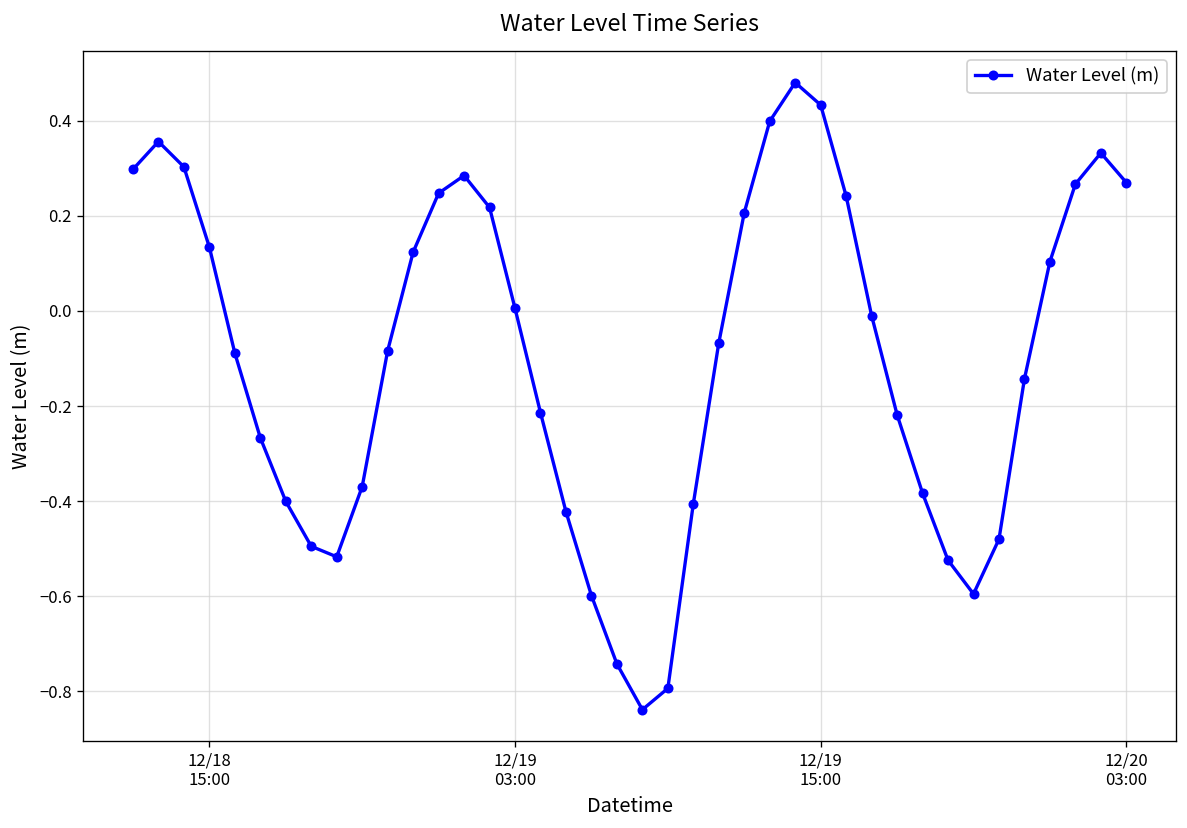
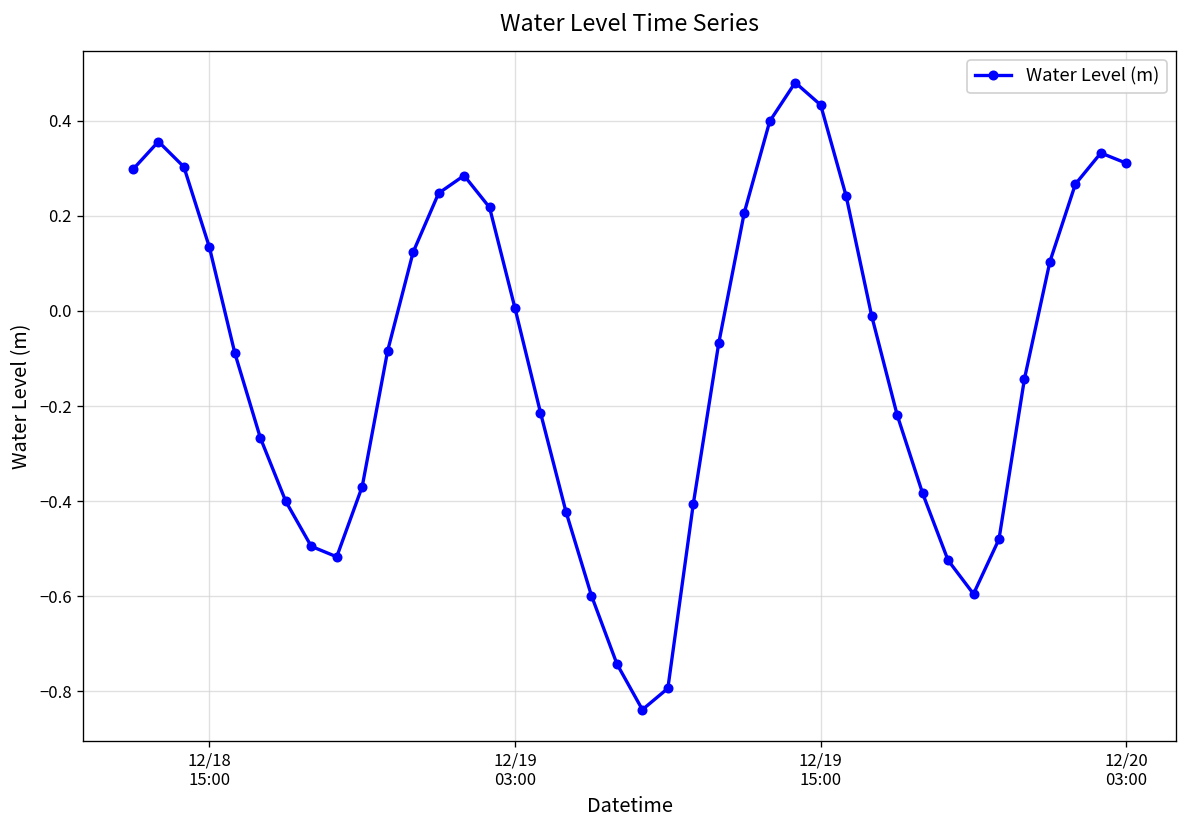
  {
    "12/18 15:00": 0.13,
    "12/19 03:00": 0.01,
    "12/19 15:00": 0.43,
-   "12/20 03:00": 0.27
+   "12/20 03:00": 0.31
  }
